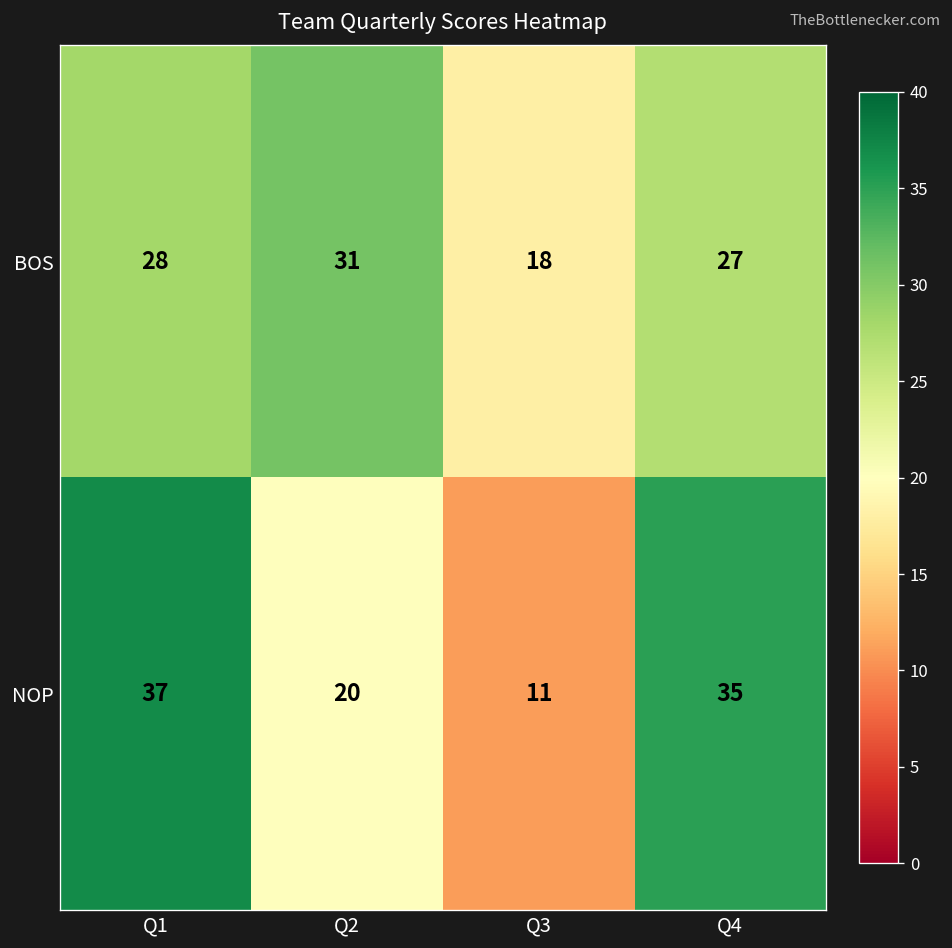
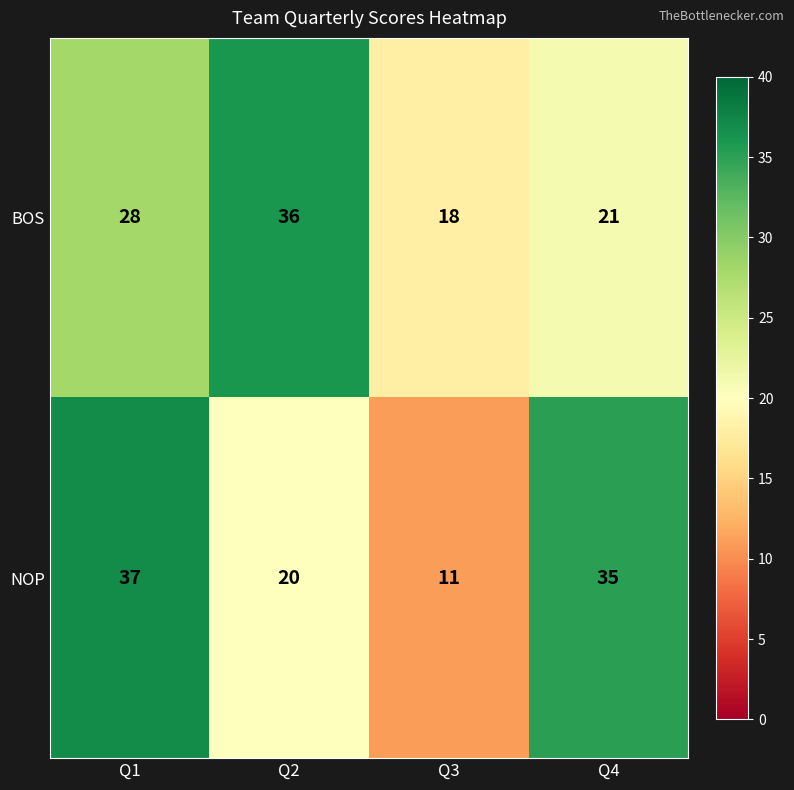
  {
    "BOS": {
      "Q1": 28,
-     "Q2": 31,
+     "Q2": 36,
      "Q3": 18,
-     "Q4": 27
+     "Q4": 21
    },
    "NOP": {
      "Q1": 37,
      "Q2": 20,
      "Q3": 11,
      "Q4": 35
    }
  }
